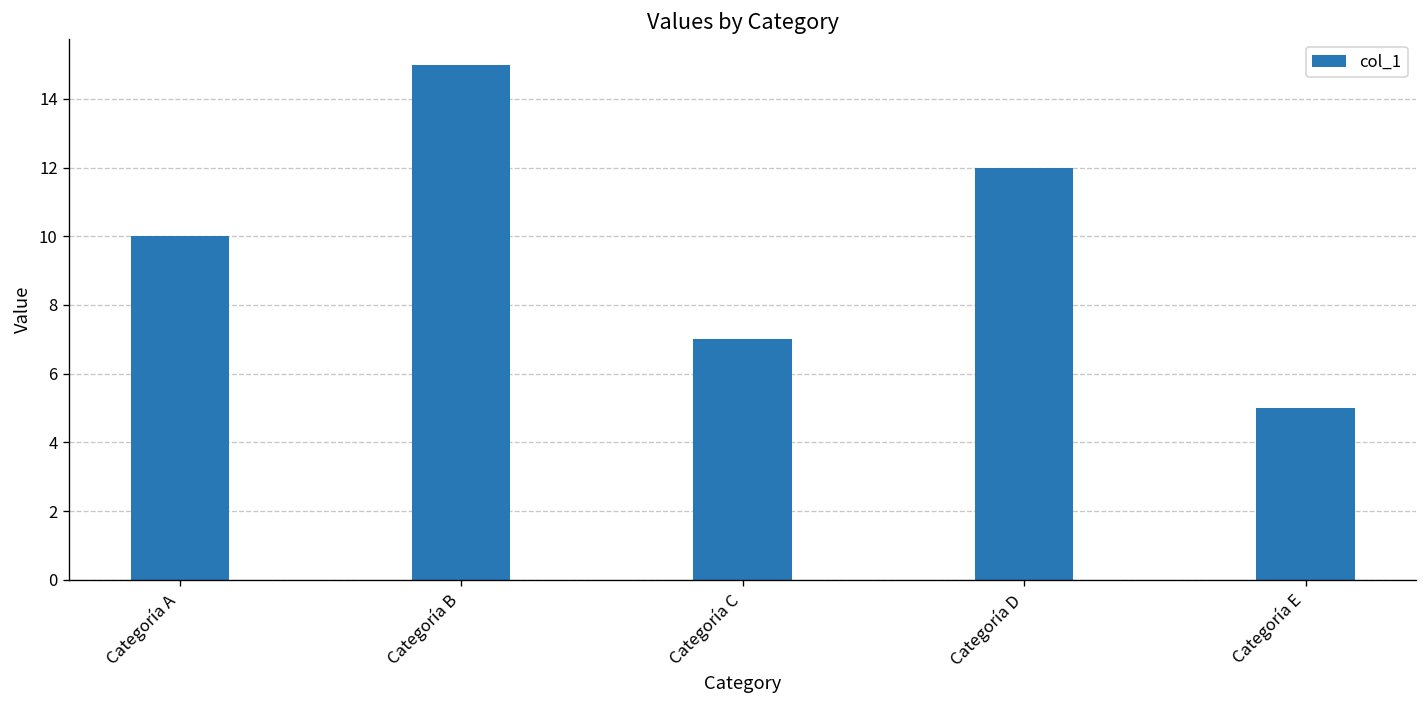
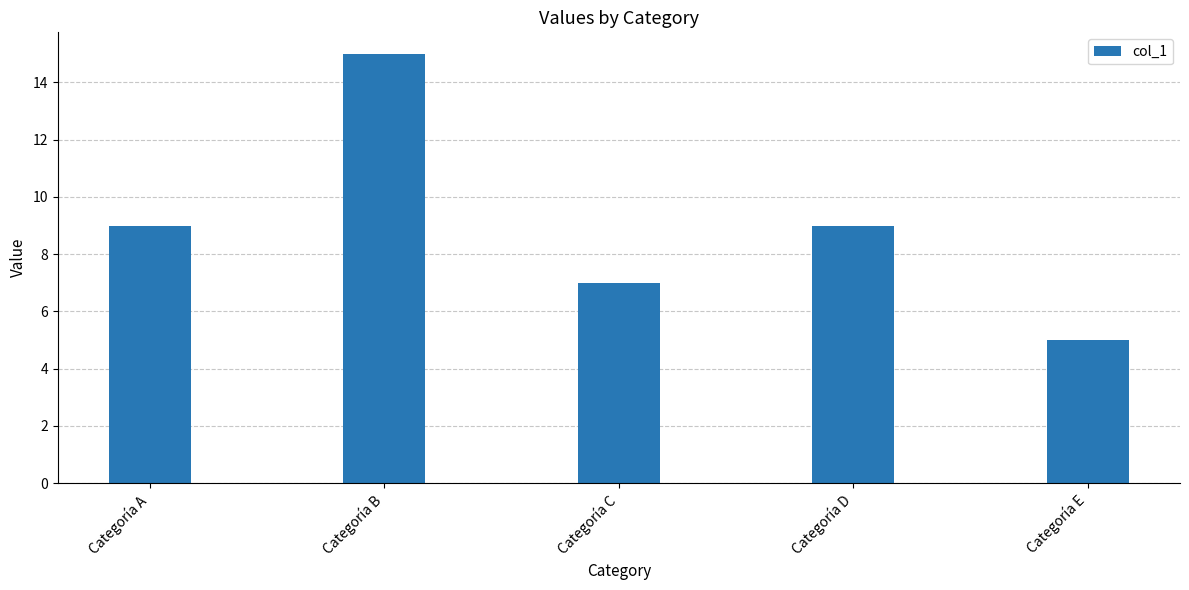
  {
-   "Categoría A": 10,
+   "Categoría A": 9,
    "Categoría B": 15,
    "Categoría C": 7,
-   "Categoría D": 12,
+   "Categoría D": 9,
    "Categoría E": 5
  }
